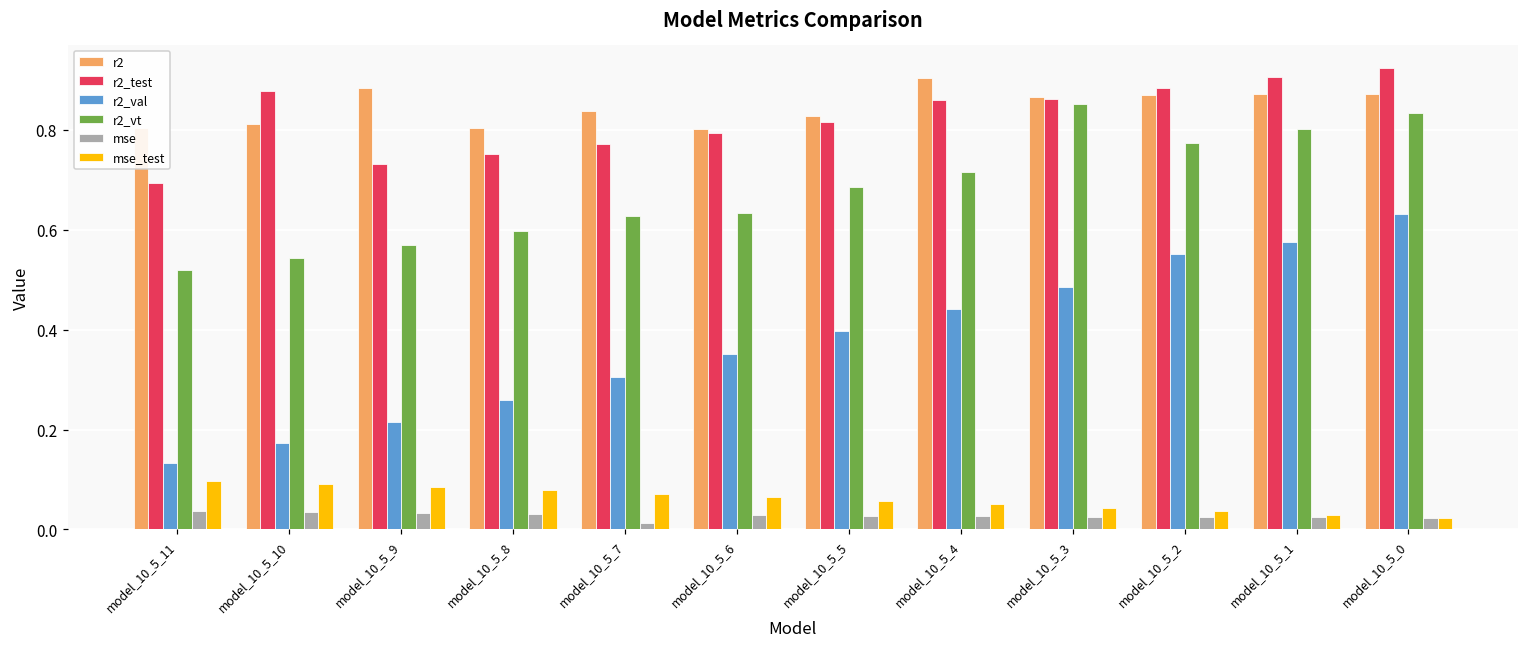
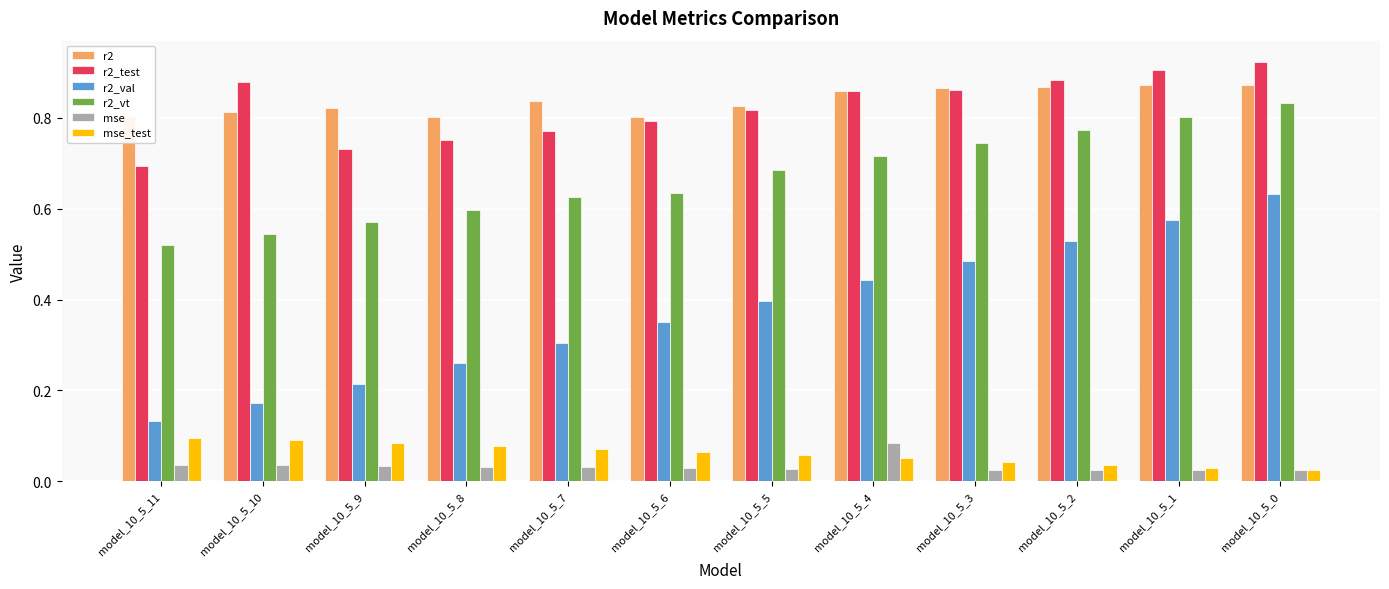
  {
    "r2": {
      "model_10_5_10": 0.81,
-     "model_10_5_9": 0.88,
+     "model_10_5_9": 0.82,
      "model_10_5_8": 0.80,
      "model_10_5_7": 0.84,
      "model_10_5_6": 0.80,
      "model_10_5_5": 0.83,
-     "model_10_5_4": 0.90,
+     "model_10_5_4": 0.86,
      "model_10_5_3": 0.87,
      "model_10_5_2": 0.87,
      "model_10_5_1": 0.87,
      "model_10_5_0": 0.87
    },
    "r2_test": {
      "model_10_5_11": 0.69,
      "model_10_5_10": 0.88,
      "model_10_5_9": 0.73,
      "model_10_5_8": 0.75,
      "model_10_5_7": 0.77,
      "model_10_5_6": 0.79,
      "model_10_5_5": 0.82,
      "model_10_5_4": 0.86,
      "model_10_5_3": 0.86,
      "model_10_5_2": 0.88,
      "model_10_5_1": 0.91,
      "model_10_5_0": 0.92
    },
    "r2_val": {
      "model_10_5_11": 0.13,
      "model_10_5_10": 0.17,
      "model_10_5_9": 0.22,
      "model_10_5_8": 0.26,
      "model_10_5_7": 0.30,
      "model_10_5_6": 0.35,
      "model_10_5_5": 0.40,
      "model_10_5_4": 0.44,
      "model_10_5_3": 0.49,
-     "model_10_5_2": 0.55,
+     "model_10_5_2": 0.53,
      "model_10_5_1": 0.57,
      "model_10_5_0": 0.63
    },
    "r2_vt": {
      "model_10_5_11": 0.52,
      "model_10_5_10": 0.54,
      "model_10_5_9": 0.57,
      "model_10_5_8": 0.60,
      "model_10_5_7": 0.63,
      "model_10_5_6": 0.63,
      "model_10_5_5": 0.69,
      "model_10_5_4": 0.72,
-     "model_10_5_3": 0.85,
+     "model_10_5_3": 0.74,
      "model_10_5_2": 0.77,
      "model_10_5_1": 0.80,
      "model_10_5_0": 0.83
    },
    "mse": {
      "model_10_5_11": 0.04,
      "model_10_5_10": 0.04,
      "model_10_5_9": 0.03,
      "model_10_5_8": 0.03,
-     "model_10_5_7": 0.01,
+     "model_10_5_7": 0.03,
      "model_10_5_6": 0.03,
      "model_10_5_5": 0.03,
-     "model_10_5_4": 0.03,
+     "model_10_5_4": 0.08,
      "model_10_5_3": 0.03,
      "model_10_5_2": 0.02,
      "model_10_5_1": 0.02,
      "model_10_5_0": 0.02
    },
    "mse_test": {
      "model_10_5_11": 0.10,
      "model_10_5_10": 0.09,
      "model_10_5_9": 0.08,
      "model_10_5_8": 0.08,
      "model_10_5_7": 0.07,
      "model_10_5_6": 0.06,
      "model_10_5_5": 0.06,
      "model_10_5_4": 0.05,
      "model_10_5_3": 0.04,
      "model_10_5_2": 0.04,
      "model_10_5_1": 0.03,
      "model_10_5_0": 0.02
    }
  }
